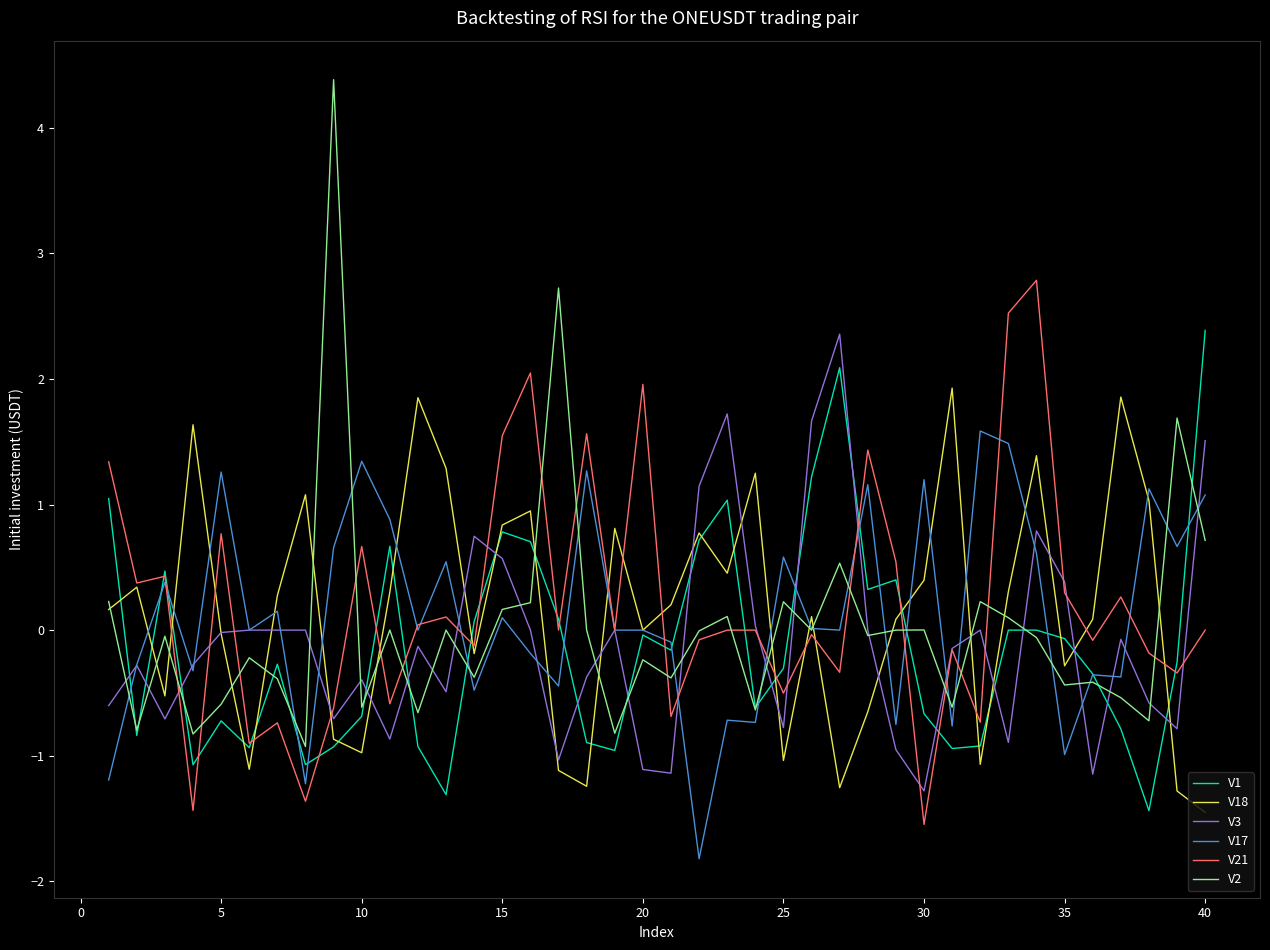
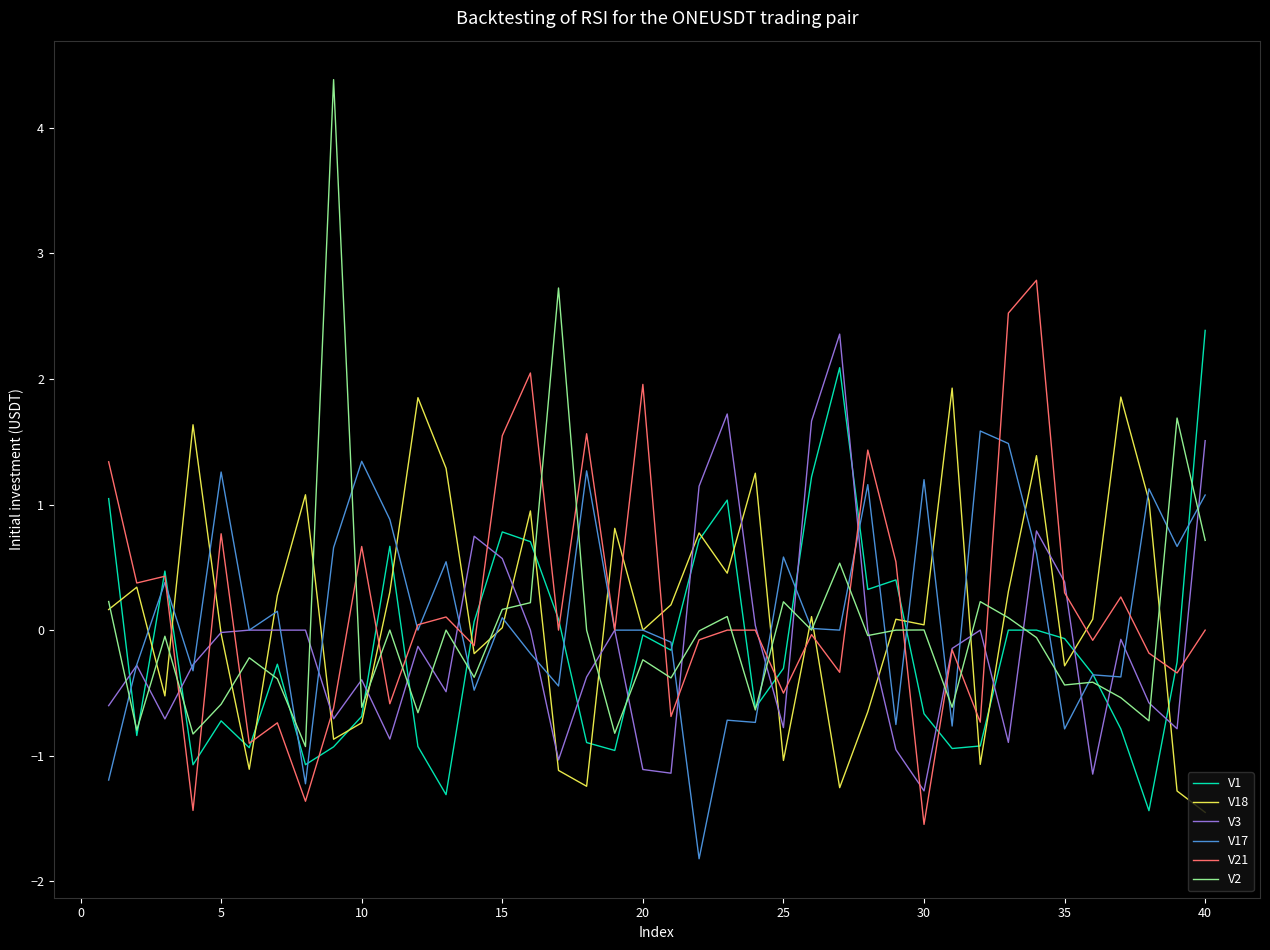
  {
    "V1": {
      "5": -0.72,
      "10": -0.69,
      "15": 0.78,
      "20": -0.04,
      "25": -0.30,
      "30": -0.67,
      "35": -0.07,
      "40": 2.39
    },
    "V18": {
-     "10": -0.98,
-     "15": 0.84,
+     "10": -0.74,
+     "15": 0.02,
      "25": -1.04,
-     "30": 0.40,
+     "30": 0.04,
      "35": -0.28
    },
    "V3": {
      "10": -0.40,
      "15": 0.57,
      "20": -1.11,
      "25": -0.78,
      "30": -1.28,
      "35": 0.38,
      "40": 1.51
    },
    "V17": {
      "5": 1.26,
      "10": 1.34,
      "15": 0.10,
      "25": 0.58,
      "30": 1.20,
-     "35": -0.99,
+     "35": -0.79,
      "40": 1.08
    },
    "V21": {
      "5": 0.77,
      "10": 0.67,
      "15": 1.55,
      "20": 1.96,
      "25": -0.50,
      "30": -1.55,
      "35": 0.30,
      "40": 0.00
    },
    "V2": {
      "5": -0.59,
      "10": -0.61,
      "15": 0.16,
      "20": -0.24,
      "25": 0.23,
      "30": 0.00,
      "35": -0.44,
      "40": 0.71
    }
  }
